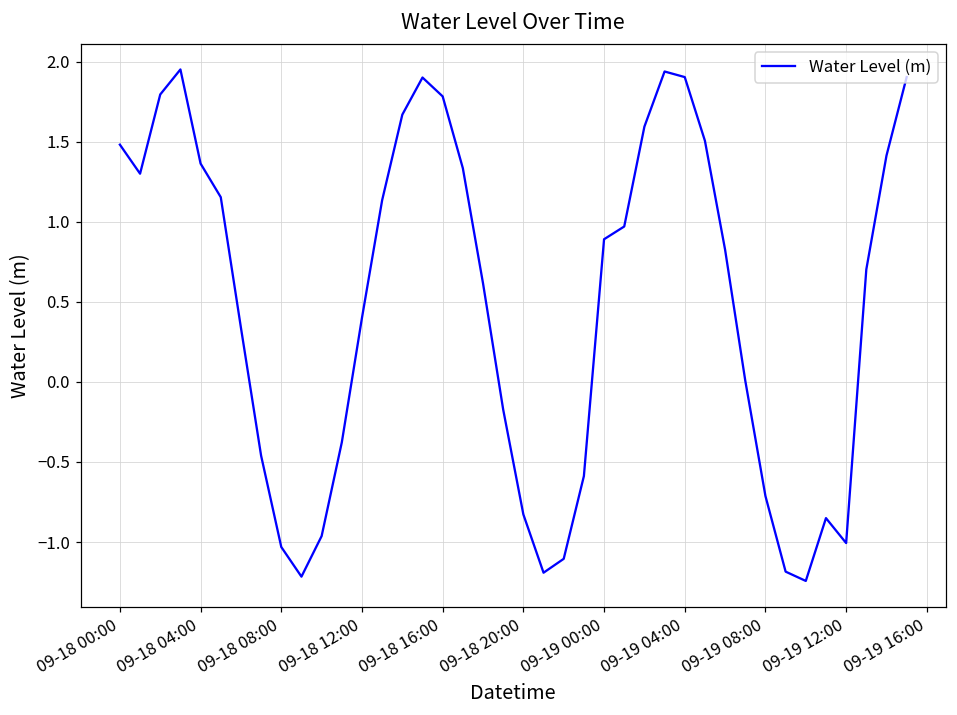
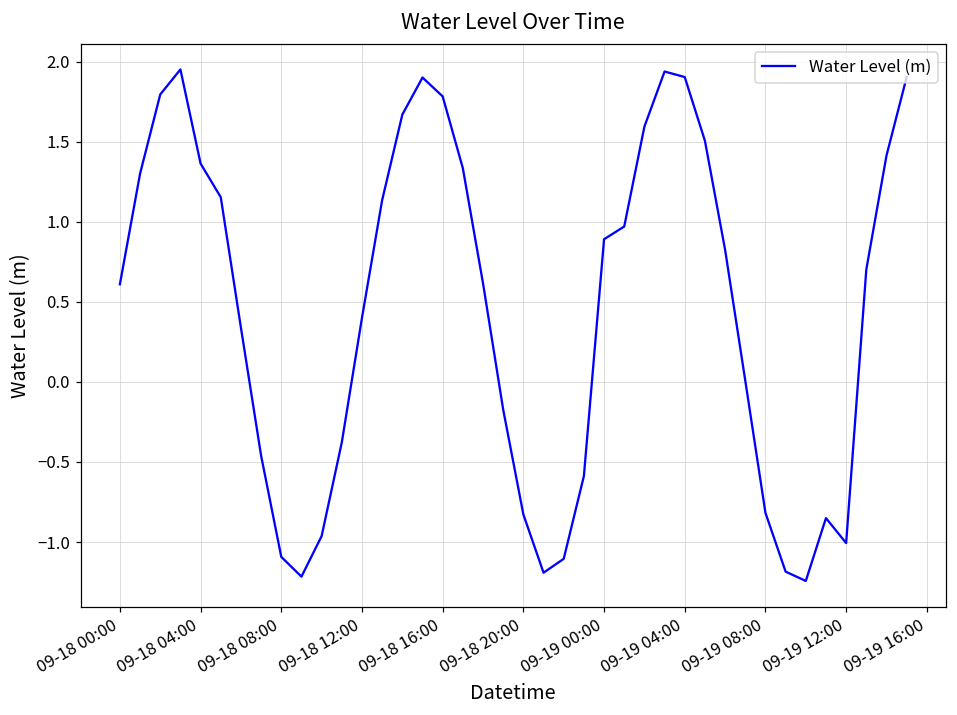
  {
-   "09-18 00:00": 1.48,
+   "09-18 00:00": 0.61,
    "09-18 04:00": 1.36,
-   "09-18 08:00": -1.03,
+   "09-18 08:00": -1.09,
    "09-18 12:00": 0.40,
    "09-18 16:00": 1.78,
    "09-18 20:00": -0.83,
    "09-19 00:00": 0.89,
    "09-19 04:00": 1.90,
-   "09-19 08:00": -0.71,
+   "09-19 08:00": -0.82,
    "09-19 12:00": -1.01
  }
